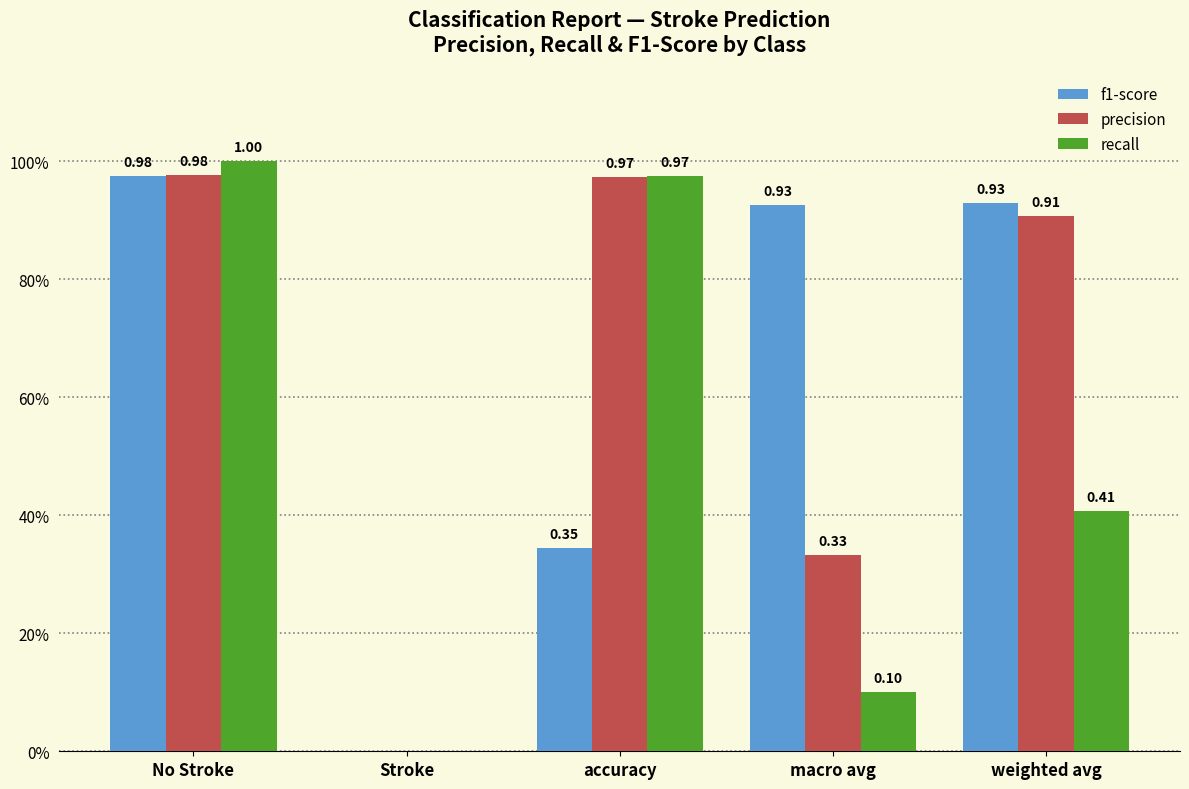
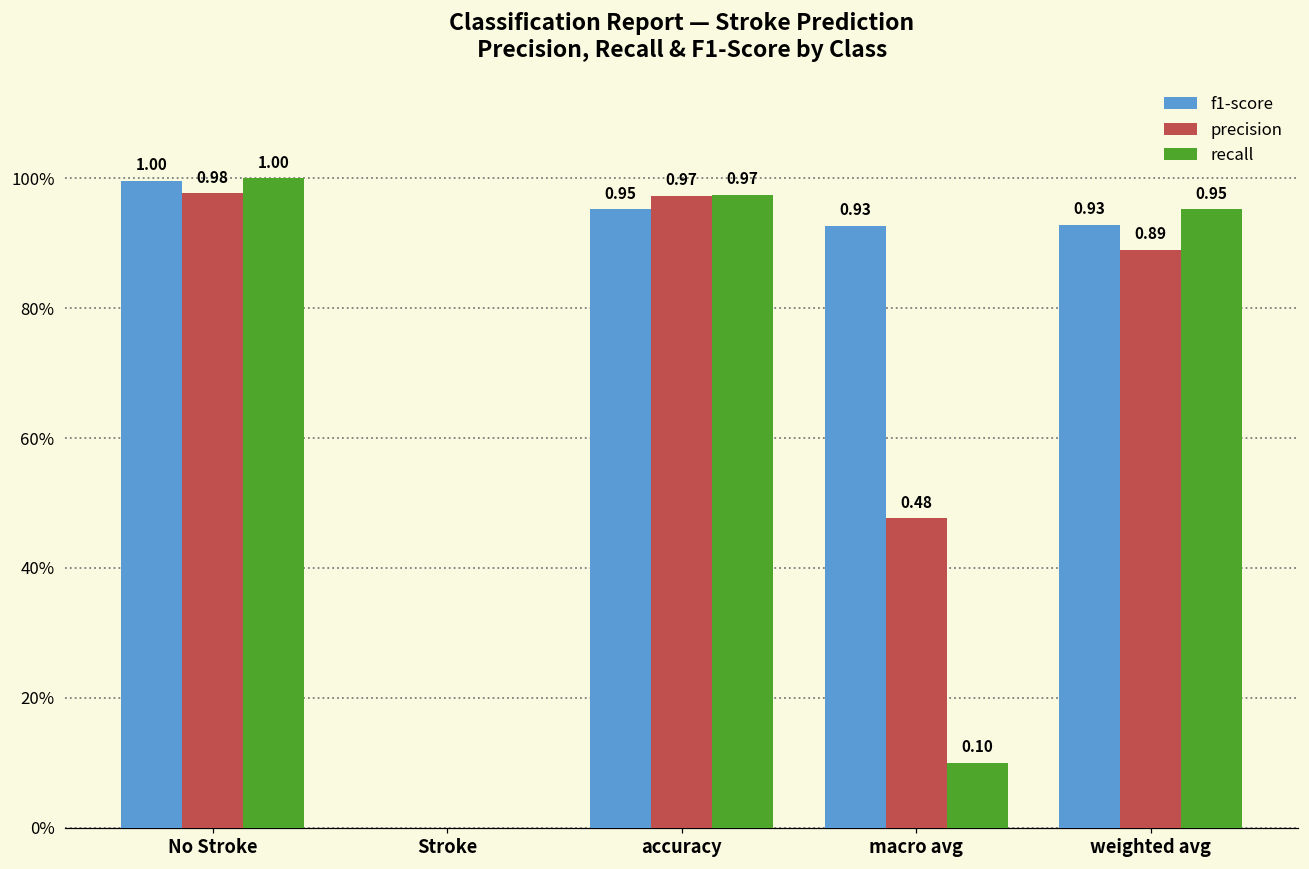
  {
    "f1-score": {
-     "No Stroke": 0.98,
-     "accuracy": 0.35,
+     "No Stroke": 1.00,
+     "accuracy": 0.95,
      "macro avg": 0.93,
      "weighted avg": 0.93
    },
    "precision": {
      "No Stroke": 0.98,
      "accuracy": 0.97,
-     "macro avg": 0.33,
-     "weighted avg": 0.91
+     "macro avg": 0.48,
+     "weighted avg": 0.89
    },
    "recall": {
      "No Stroke": 1.00,
      "accuracy": 0.97,
      "macro avg": 0.10,
-     "weighted avg": 0.41
+     "weighted avg": 0.95
    }
  }
